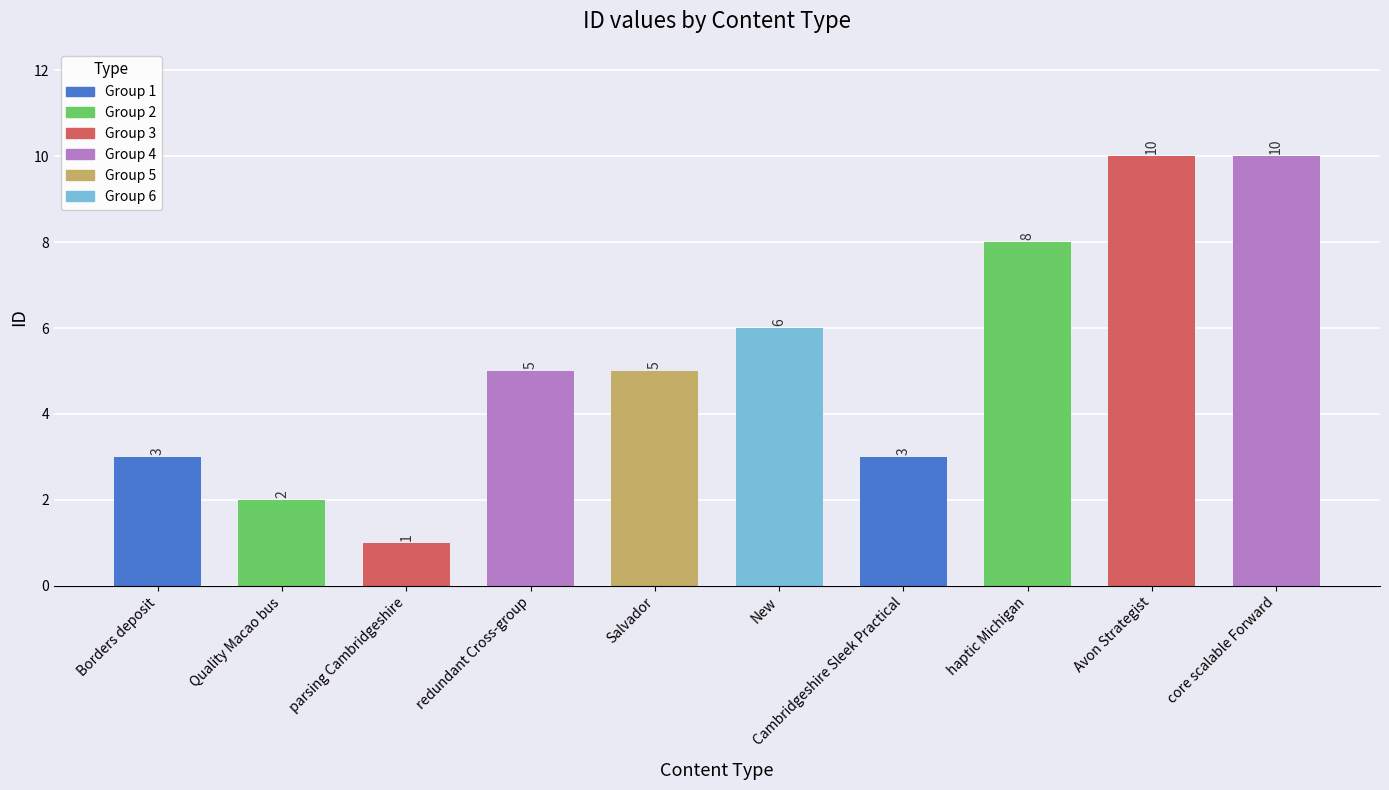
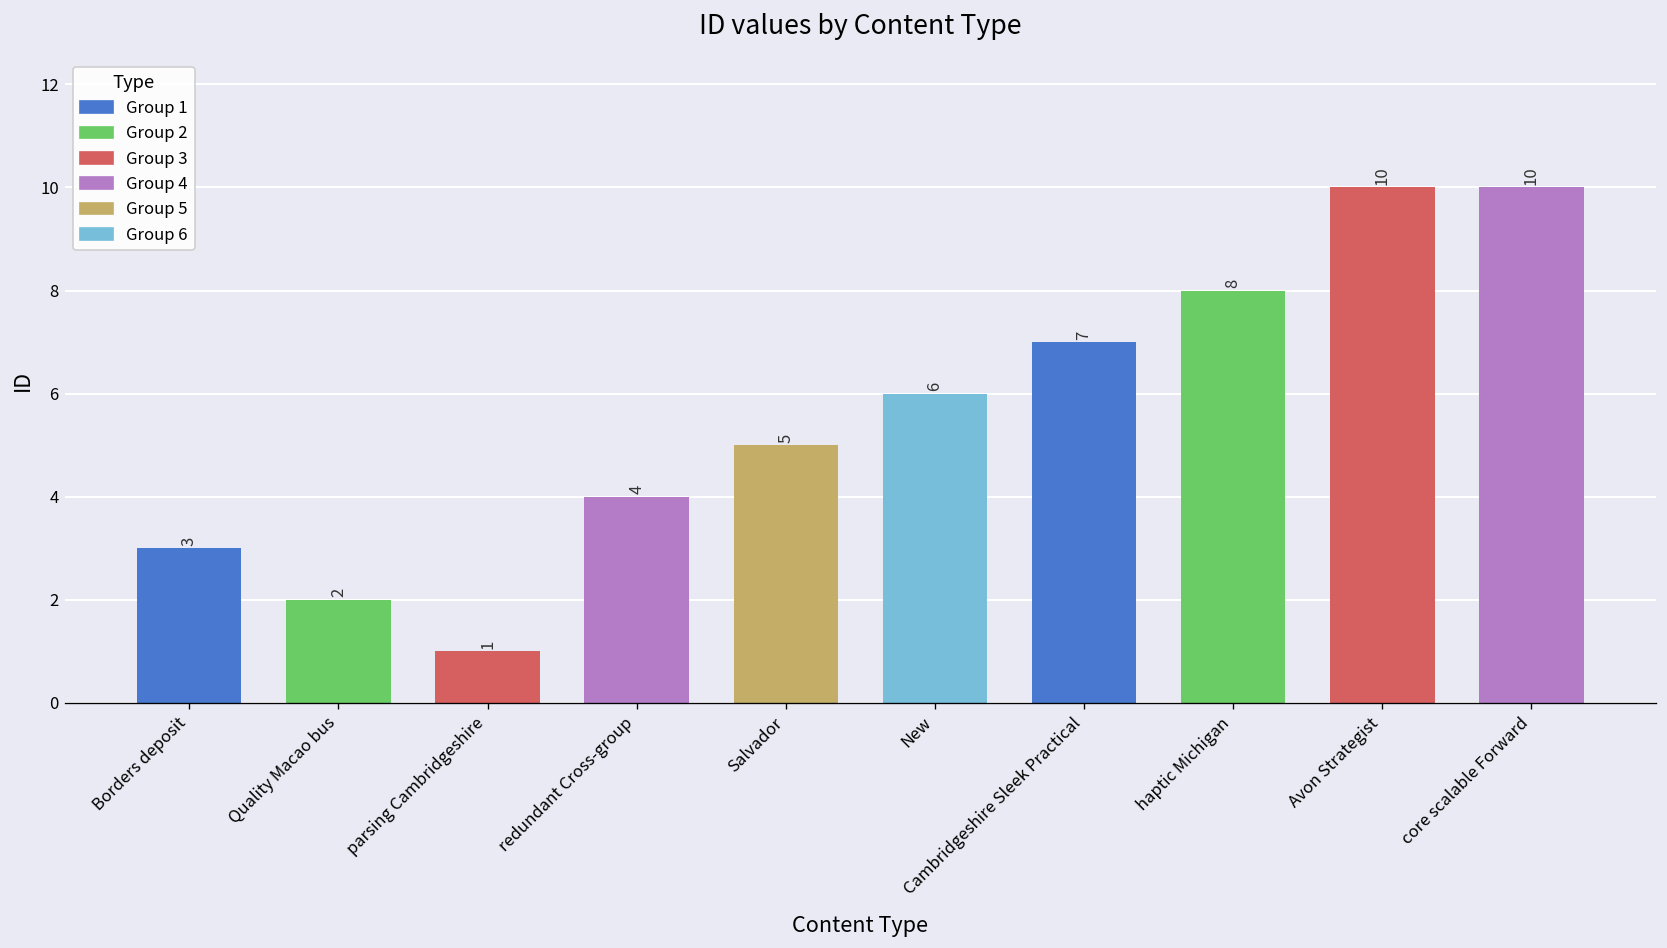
  {
    "Borders deposit": 3,
    "Quality Macao bus": 2,
    "parsing Cambridgeshire": 1,
-   "redundant Cross-group": 5,
+   "redundant Cross-group": 4,
    "Salvador": 5,
    "New": 6,
-   "Cambridgeshire Sleek Practical": 3,
+   "Cambridgeshire Sleek Practical": 7,
    "haptic Michigan": 8,
    "Avon Strategist": 10,
    "core scalable Forward": 10
  }
